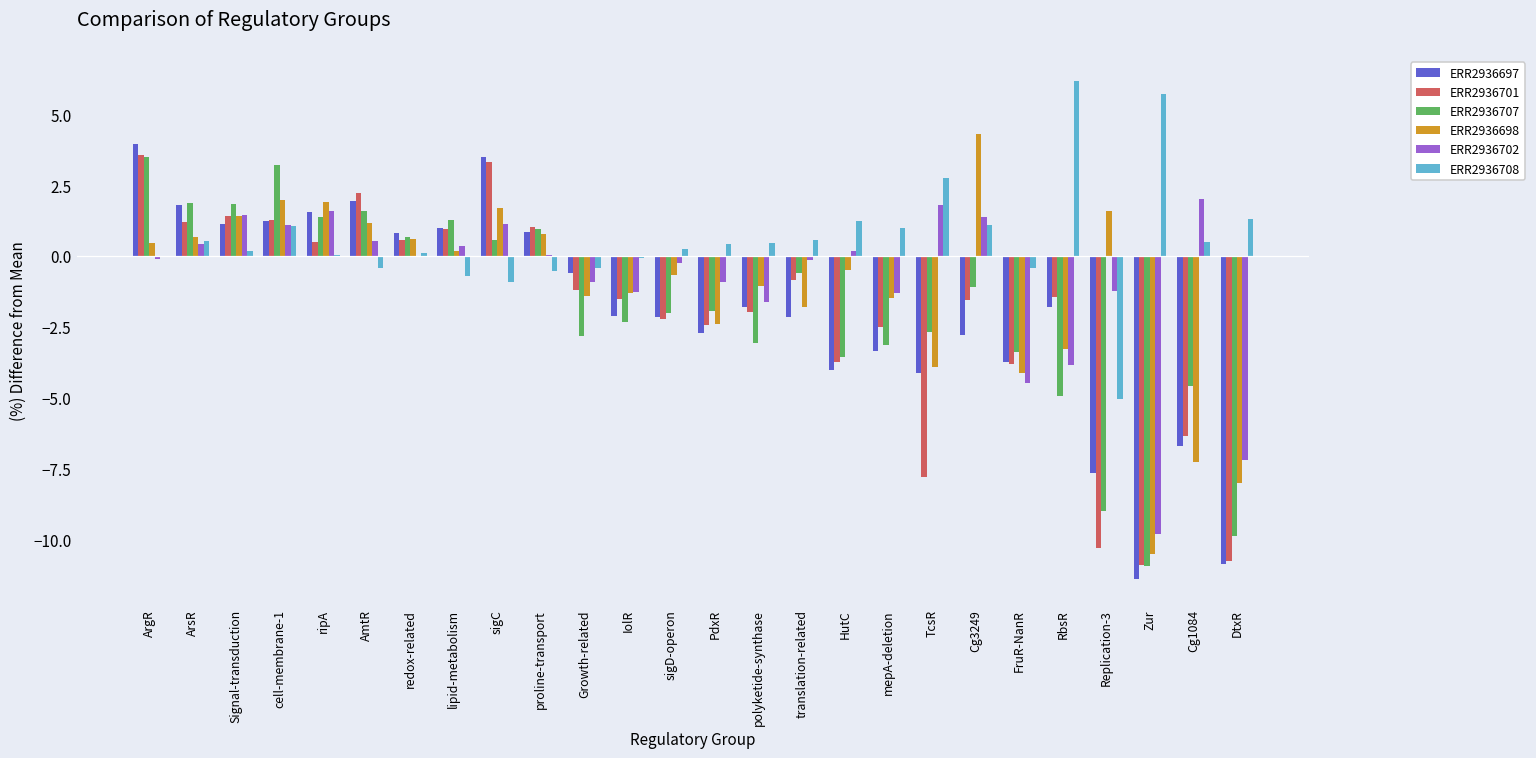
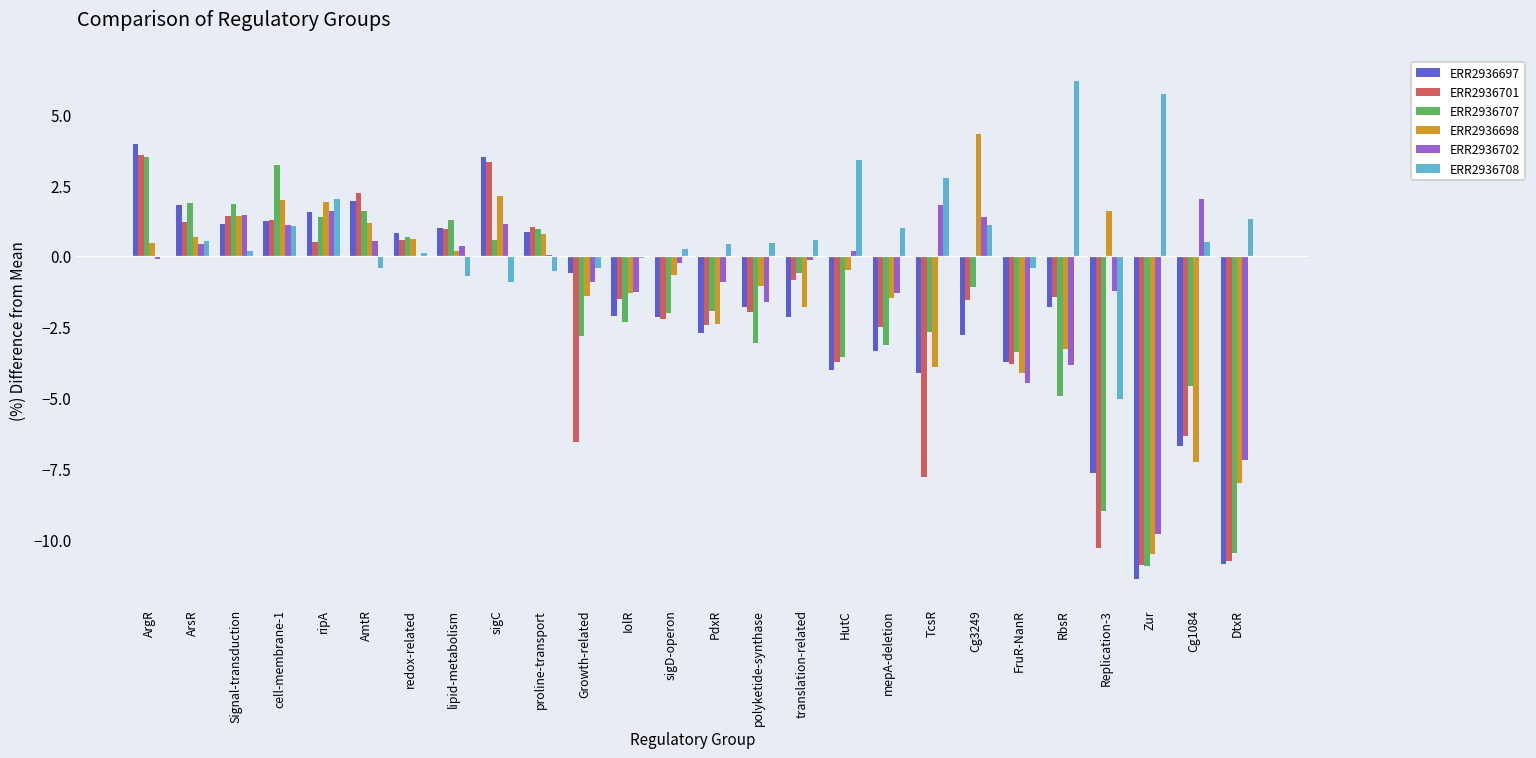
  {
    "ERR2936697": {
      "ArgR": 3.9,
      "ArsR": 1.8,
      "Signal-transduction": 1.1,
      "cell-membrane-1": 1.2,
      "ripA": 1.6,
      "AmtR": 1.9,
      "redox-related": 0.8,
      "lipid-metabolism": 1.0,
      "sigC": 3.5,
      "proline-transport": 0.9,
      "Growth-related": -0.6,
      "IolR": -2.1,
      "sigD-operon": -2.2,
      "PdxR": -2.7,
      "polyketide-synthase": -1.8,
      "translation-related": -2.1,
      "HutC": -4.0,
      "mepA-deletion": -3.4,
      "TcsR": -4.1,
      "Cg3249": -2.8,
      "FruR-NanR": -3.8,
      "RbsR": -1.8,
      "Replication-3": -7.7,
      "Zur": -11.4,
      "Cg1084": -6.7,
      "DtxR": -10.9
    },
    "ERR2936701": {
      "ArgR": 3.6,
      "ArsR": 1.2,
      "Signal-transduction": 1.4,
      "cell-membrane-1": 1.3,
      "ripA": 0.5,
      "AmtR": 2.2,
      "redox-related": 0.6,
      "lipid-metabolism": 1.0,
      "sigC": 3.3,
      "proline-transport": 1.0,
-     "Growth-related": -1.2,
+     "Growth-related": -6.6,
      "IolR": -1.5,
      "sigD-operon": -2.2,
      "PdxR": -2.4,
      "polyketide-synthase": -2.0,
      "translation-related": -0.9,
      "HutC": -3.8,
      "mepA-deletion": -2.5,
      "TcsR": -7.8,
      "Cg3249": -1.6,
      "FruR-NanR": -3.8,
      "RbsR": -1.4,
      "Replication-3": -10.3,
      "Zur": -10.9,
      "Cg1084": -6.3,
      "DtxR": -10.8
    },
    "ERR2936707": {
      "ArgR": 3.5,
      "ArsR": 1.9,
      "Signal-transduction": 1.8,
      "cell-membrane-1": 3.2,
      "ripA": 1.4,
      "AmtR": 1.6,
      "redox-related": 0.7,
      "lipid-metabolism": 1.3,
      "sigC": 0.5,
      "proline-transport": 0.9,
      "Growth-related": -2.8,
      "IolR": -2.3,
      "sigD-operon": -2.0,
      "PdxR": -2.0,
      "polyketide-synthase": -3.1,
      "translation-related": -0.6,
      "HutC": -3.6,
      "mepA-deletion": -3.1,
      "TcsR": -2.7,
      "Cg3249": -1.1,
      "FruR-NanR": -3.4,
      "RbsR": -4.9,
      "Replication-3": -9.0,
      "Zur": -11.0,
      "Cg1084": -4.6,
-     "DtxR": -9.9
+     "DtxR": -10.5
    },
    "ERR2936698": {
      "ArgR": 0.5,
      "ArsR": 0.7,
      "Signal-transduction": 1.4,
      "cell-membrane-1": 2.0,
      "ripA": 1.9,
      "AmtR": 1.2,
      "redox-related": 0.6,
      "lipid-metabolism": 0.2,
-     "sigC": 1.7,
+     "sigC": 2.1,
      "proline-transport": 0.8,
      "Growth-related": -1.4,
      "IolR": -1.3,
      "sigD-operon": -0.7,
      "PdxR": -2.4,
      "polyketide-synthase": -1.1,
      "translation-related": -1.8,
      "HutC": -0.5,
      "mepA-deletion": -1.5,
      "TcsR": -3.9,
      "Cg3249": 4.3,
      "FruR-NanR": -4.1,
      "RbsR": -3.3,
      "Replication-3": 1.6,
      "Zur": -10.5,
      "Cg1084": -7.3,
      "DtxR": -8.0
    },
    "ERR2936702": {
      "ArgR": -0.1,
      "ArsR": 0.4,
      "Signal-transduction": 1.5,
      "cell-membrane-1": 1.1,
      "ripA": 1.6,
      "AmtR": 0.5,
      "lipid-metabolism": 0.4,
      "sigC": 1.1,
      "Growth-related": -0.9,
      "IolR": -1.3,
      "sigD-operon": -0.2,
      "PdxR": -0.9,
      "polyketide-synthase": -1.6,
      "translation-related": -0.1,
      "HutC": 0.2,
      "mepA-deletion": -1.3,
      "TcsR": 1.8,
      "Cg3249": 1.4,
      "FruR-NanR": -4.5,
      "RbsR": -3.9,
      "Replication-3": -1.2,
      "Zur": -9.8,
      "Cg1084": 2.0,
      "DtxR": -7.2
    },
    "ERR2936708": {
      "ArsR": 0.5,
      "Signal-transduction": 0.2,
      "cell-membrane-1": 1.0,
-     "ripA": 0.0,
+     "ripA": 2.0,
      "AmtR": -0.4,
      "lipid-metabolism": -0.7,
      "sigC": -0.9,
      "proline-transport": -0.5,
      "Growth-related": -0.4,
      "sigD-operon": 0.2,
      "PdxR": 0.4,
      "polyketide-synthase": 0.4,
      "translation-related": 0.6,
-     "HutC": 1.2,
+     "HutC": 3.4,
      "mepA-deletion": 1.0,
      "TcsR": 2.8,
      "Cg3249": 1.1,
      "FruR-NanR": -0.4,
      "RbsR": 6.2,
      "Replication-3": -5.0,
      "Zur": 5.7,
      "Cg1084": 0.5,
      "DtxR": 1.3
    }
  }
